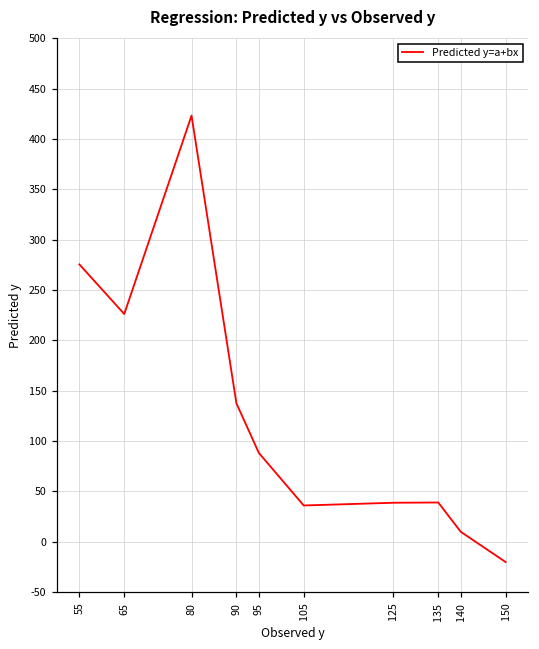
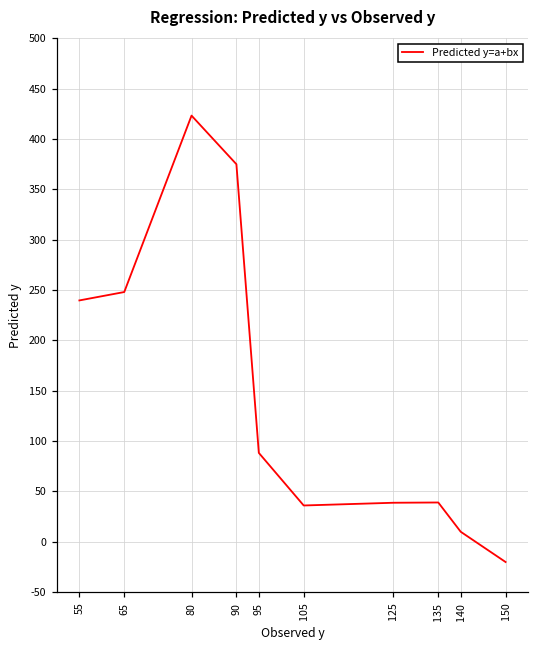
  {
-   "55": 280,
-   "65": 230,
+   "55": 240,
+   "65": 250,
    "80": 420,
-   "90": 140,
+   "90": 380,
    "95": 90,
    "105": 40,
    "125": 40,
    "135": 40,
    "140": 10,
    "150": -20
  }
